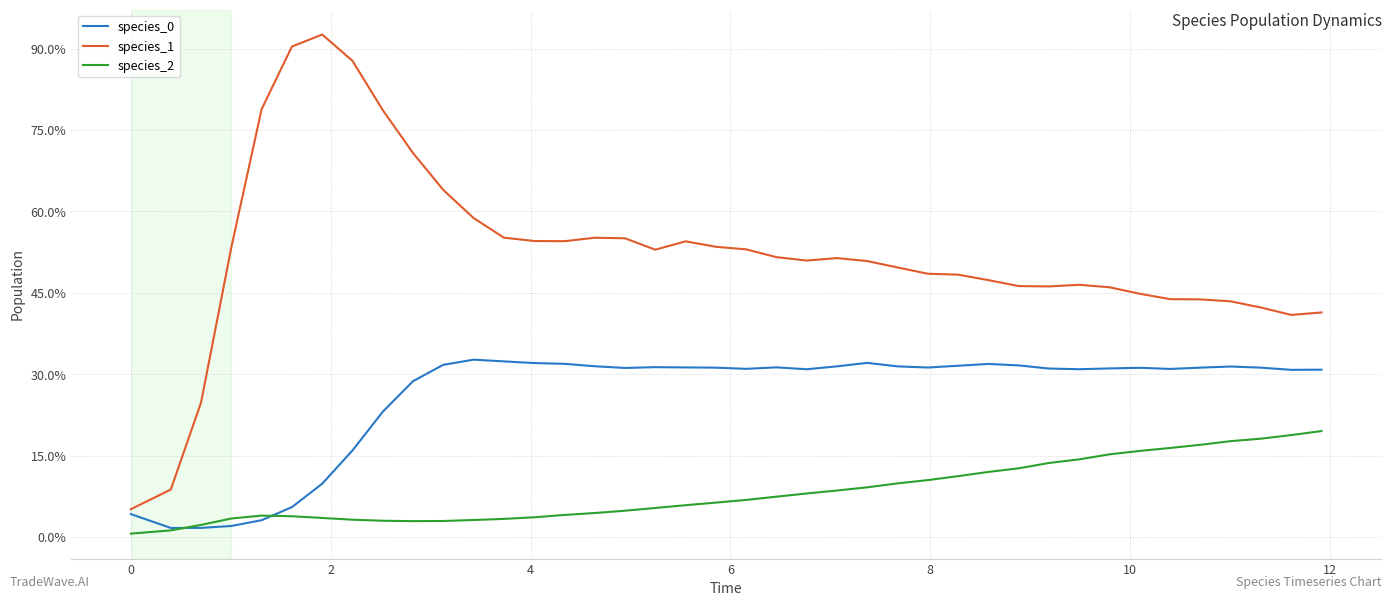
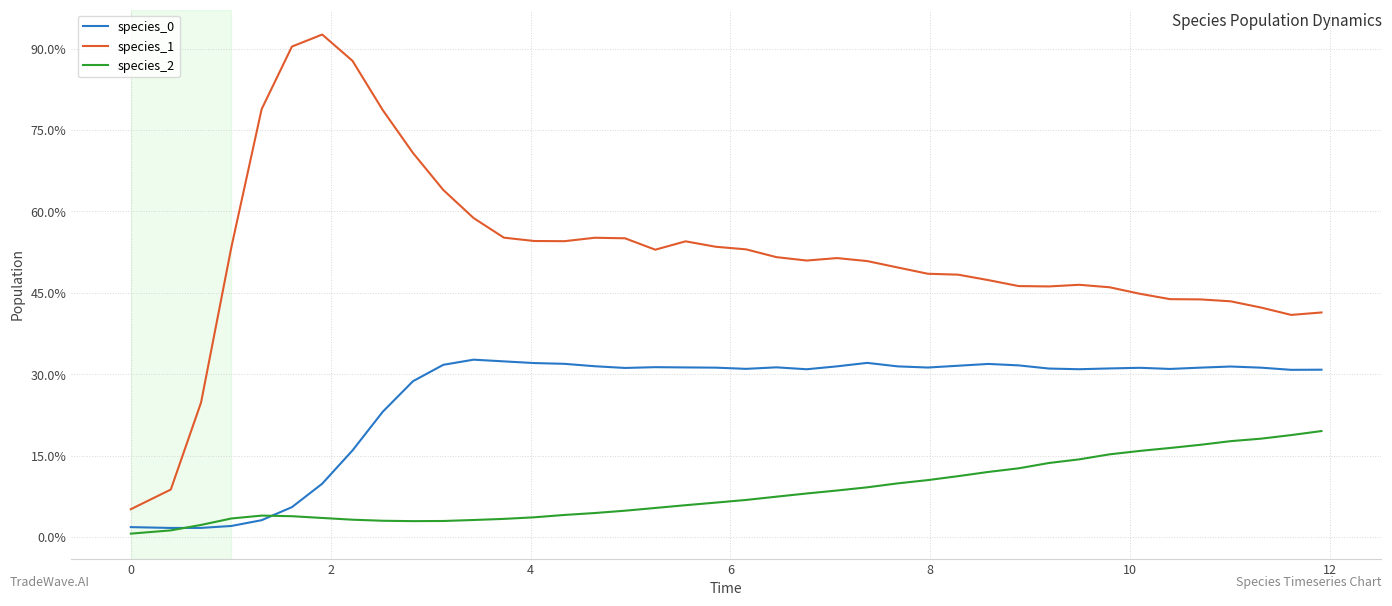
  {
    "species_0": {
-     "0": "4%"
+     "0": "2%"
    },
    "species_1": {
      "0": "5%"
    },
    "species_2": {
      "0": "1%"
    }
  }
